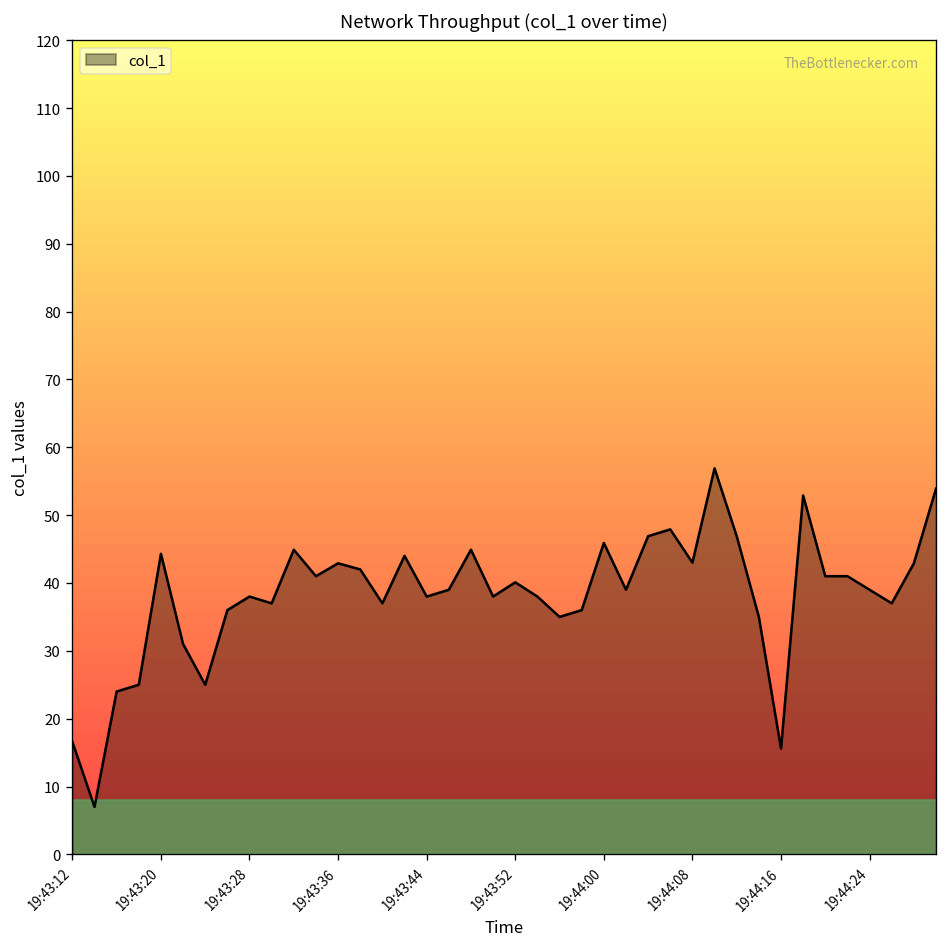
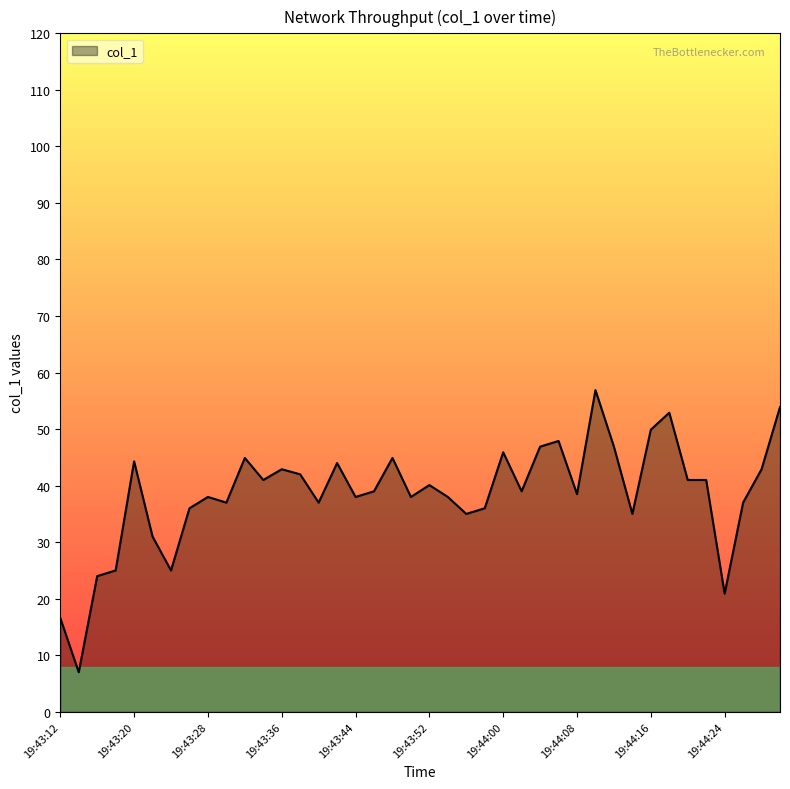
  {
    "19:43:12": 17,
    "19:43:20": 44,
    "19:43:28": 38,
    "19:43:36": 43,
    "19:43:44": 38,
    "19:43:52": 40,
    "19:44:00": 46,
-   "19:44:08": 43,
-   "19:44:16": 16,
-   "19:44:24": 39
+   "19:44:08": 39,
+   "19:44:16": 50,
+   "19:44:24": 21
  }
